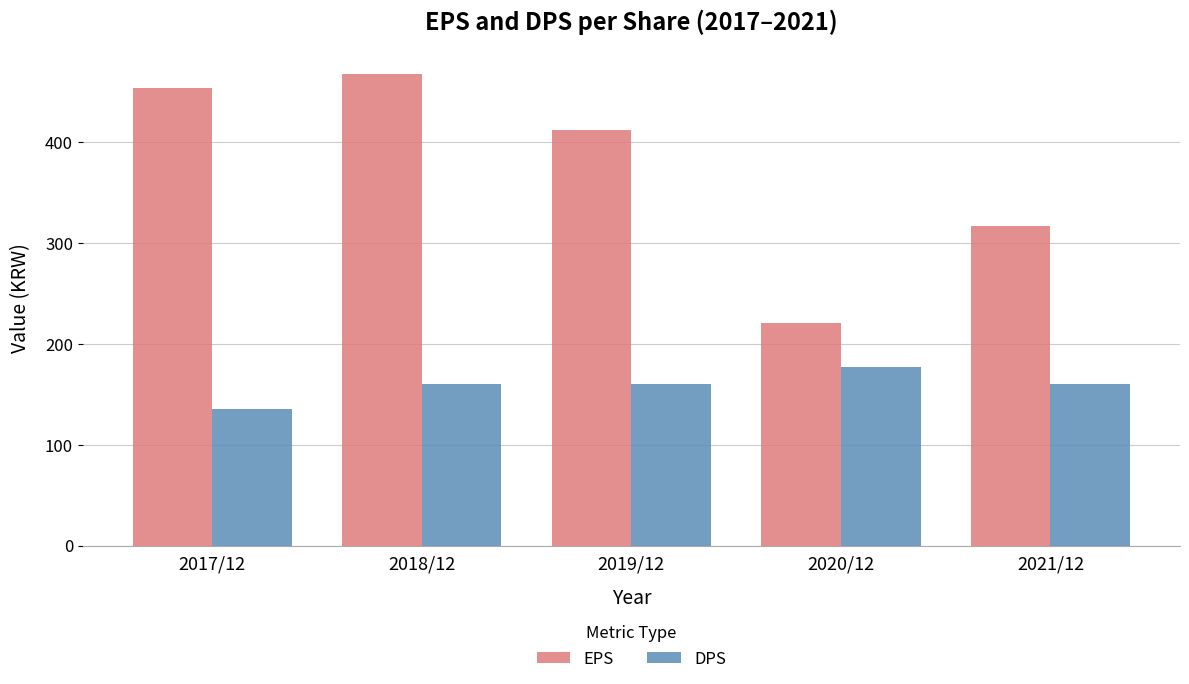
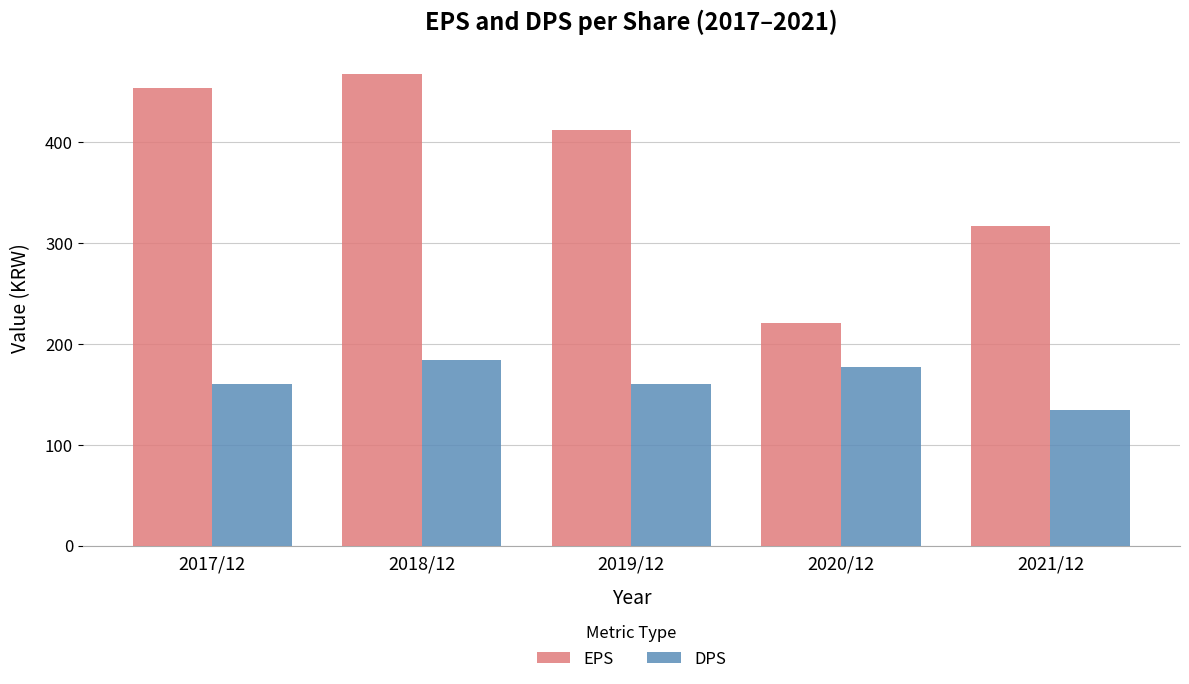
  {
    "EPS": {
      "2017/12": 454,
      "2018/12": 467,
      "2019/12": 412,
      "2020/12": 221,
      "2021/12": 317
    },
    "DPS": {
-     "2017/12": 135,
-     "2018/12": 160,
+     "2017/12": 160,
+     "2018/12": 184,
      "2019/12": 160,
      "2020/12": 177,
-     "2021/12": 160
+     "2021/12": 134
    }
  }
